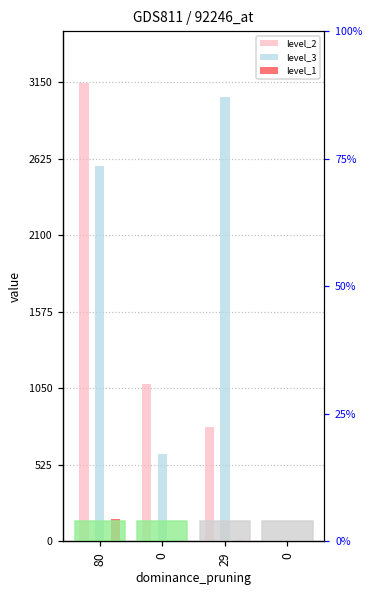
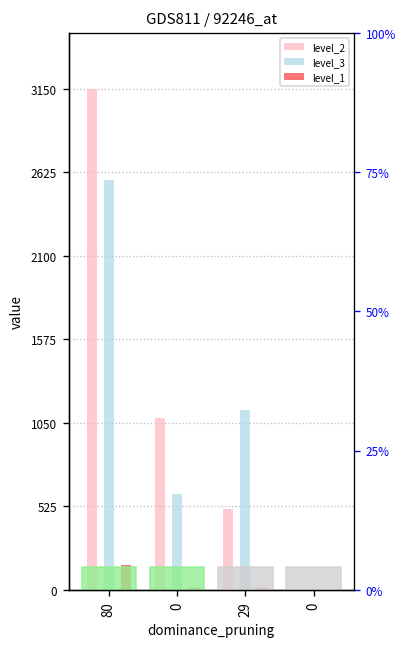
  {
    "level_2": {
      "80": 3150,
-     "29": 780
+     "29": 510
    },
    "level_3": {
      "80": 2580,
-     "29": 3050
+     "29": 1130
    },
    "level_1": {
      "80": 150
    }
  }
